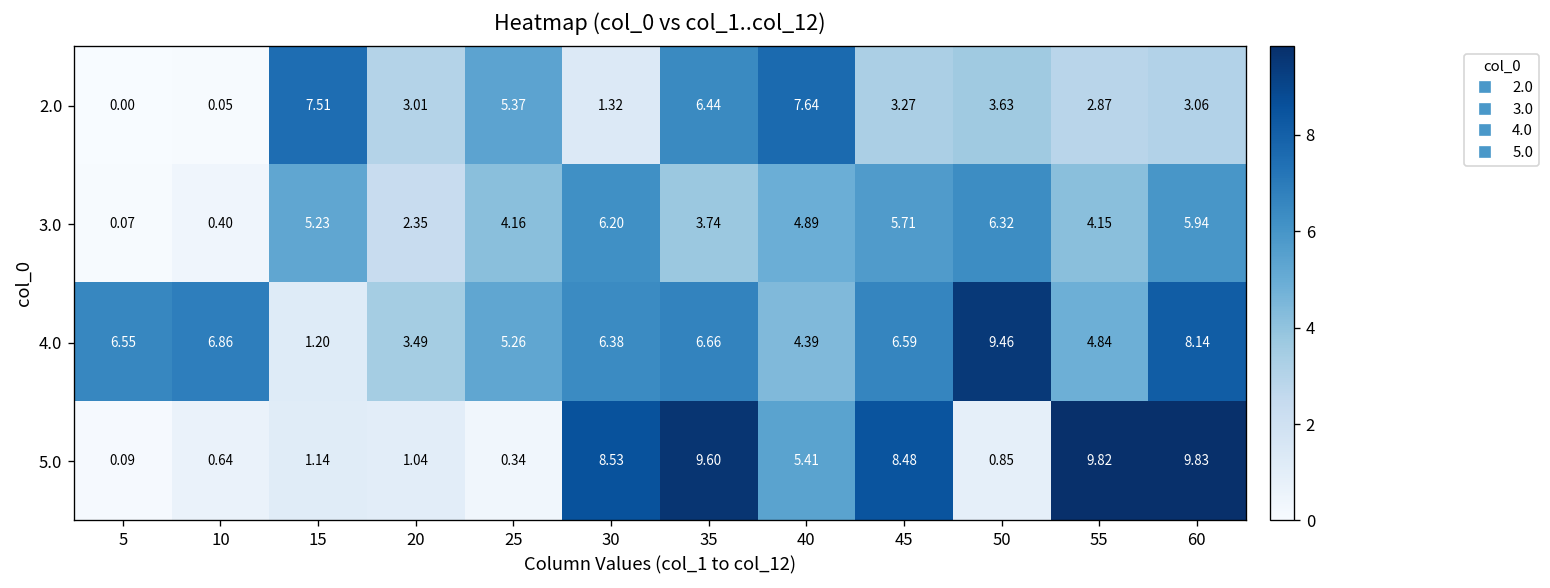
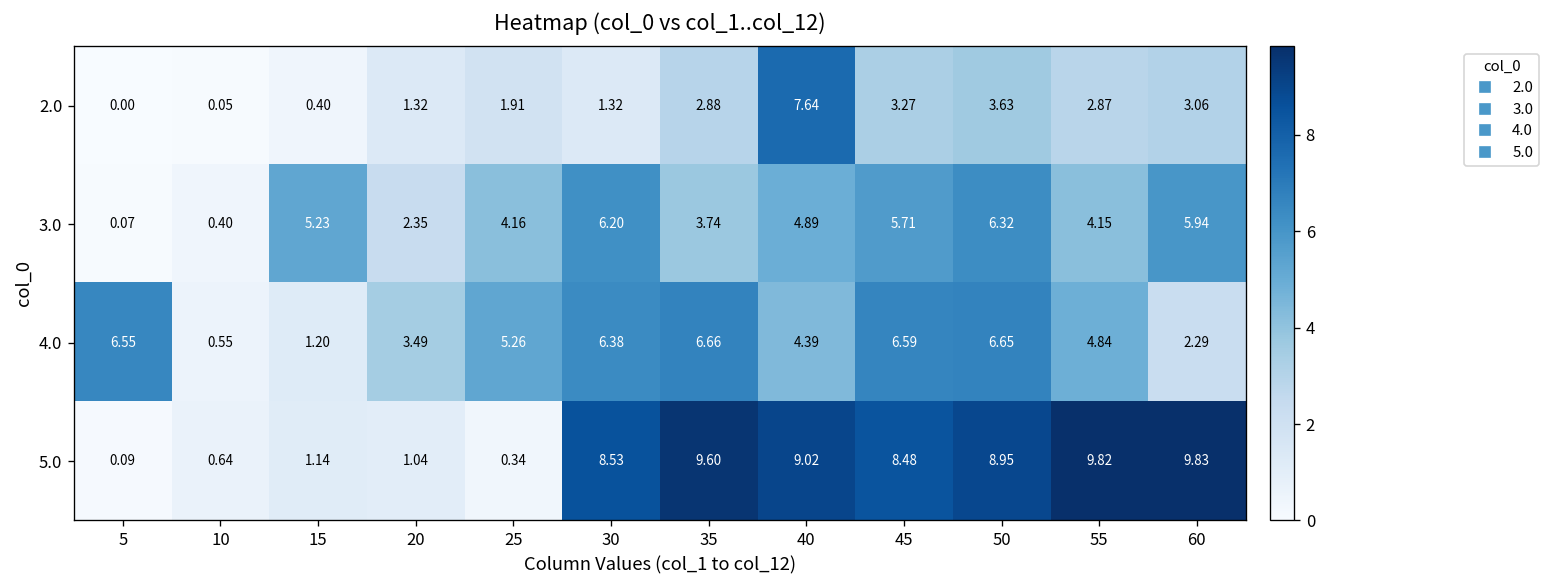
  {
    "2.0": {
      "5": 0.00,
      "10": 0.05,
-     "15": 7.51,
-     "20": 3.01,
-     "25": 5.37,
+     "15": 0.40,
+     "20": 1.32,
+     "25": 1.91,
      "30": 1.32,
-     "35": 6.44,
+     "35": 2.88,
      "40": 7.64,
      "45": 3.27,
      "50": 3.63,
      "55": 2.87,
      "60": 3.06
    },
    "3.0": {
      "5": 0.07,
      "10": 0.40,
      "15": 5.23,
      "20": 2.35,
      "25": 4.16,
      "30": 6.20,
      "35": 3.74,
      "40": 4.89,
      "45": 5.71,
      "50": 6.32,
      "55": 4.15,
      "60": 5.94
    },
    "4.0": {
      "5": 6.55,
-     "10": 6.86,
+     "10": 0.55,
      "15": 1.20,
      "20": 3.49,
      "25": 5.26,
      "30": 6.38,
      "35": 6.66,
      "40": 4.39,
      "45": 6.59,
-     "50": 9.46,
+     "50": 6.65,
      "55": 4.84,
-     "60": 8.14
+     "60": 2.29
    },
    "5.0": {
      "5": 0.09,
      "10": 0.64,
      "15": 1.14,
      "20": 1.04,
      "25": 0.34,
      "30": 8.53,
      "35": 9.60,
-     "40": 5.41,
+     "40": 9.02,
      "45": 8.48,
-     "50": 0.85,
+     "50": 8.95,
      "55": 9.82,
      "60": 9.83
    }
  }
